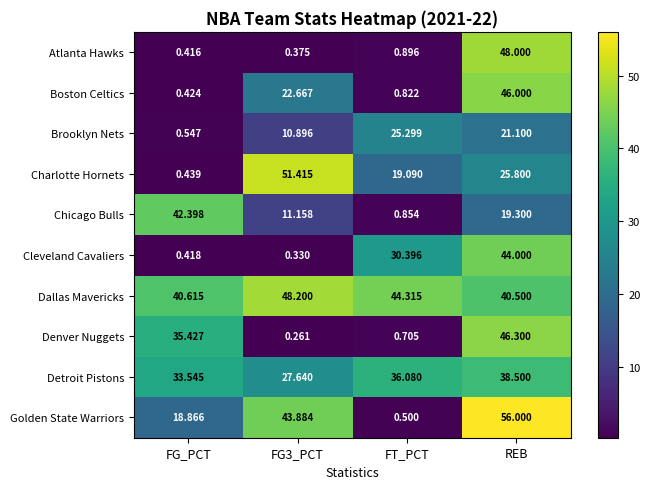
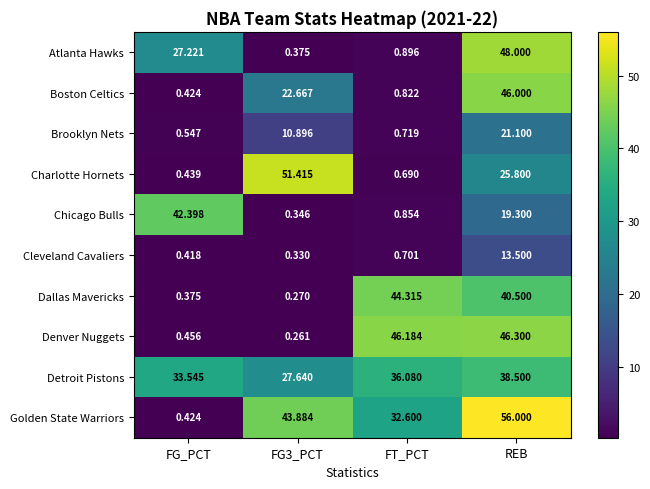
  {
    "Atlanta Hawks": {
-     "FG_PCT": 0.416,
+     "FG_PCT": 27.221,
      "FG3_PCT": 0.375,
      "FT_PCT": 0.896,
      "REB": 48.000
    },
    "Boston Celtics": {
      "FG_PCT": 0.424,
      "FG3_PCT": 22.667,
      "FT_PCT": 0.822,
      "REB": 46.000
    },
    "Brooklyn Nets": {
      "FG_PCT": 0.547,
      "FG3_PCT": 10.896,
-     "FT_PCT": 25.299,
+     "FT_PCT": 0.719,
      "REB": 21.100
    },
    "Charlotte Hornets": {
      "FG_PCT": 0.439,
      "FG3_PCT": 51.415,
-     "FT_PCT": 19.090,
+     "FT_PCT": 0.690,
      "REB": 25.800
    },
    "Chicago Bulls": {
      "FG_PCT": 42.398,
-     "FG3_PCT": 11.158,
+     "FG3_PCT": 0.346,
      "FT_PCT": 0.854,
      "REB": 19.300
    },
    "Cleveland Cavaliers": {
      "FG_PCT": 0.418,
      "FG3_PCT": 0.330,
-     "FT_PCT": 30.396,
-     "REB": 44.000
+     "FT_PCT": 0.701,
+     "REB": 13.500
    },
    "Dallas Mavericks": {
-     "FG_PCT": 40.615,
-     "FG3_PCT": 48.200,
+     "FG_PCT": 0.375,
+     "FG3_PCT": 0.270,
      "FT_PCT": 44.315,
      "REB": 40.500
    },
    "Denver Nuggets": {
-     "FG_PCT": 35.427,
+     "FG_PCT": 0.456,
      "FG3_PCT": 0.261,
-     "FT_PCT": 0.705,
+     "FT_PCT": 46.184,
      "REB": 46.300
    },
    "Detroit Pistons": {
      "FG_PCT": 33.545,
      "FG3_PCT": 27.640,
      "FT_PCT": 36.080,
      "REB": 38.500
    },
    "Golden State Warriors": {
-     "FG_PCT": 18.866,
+     "FG_PCT": 0.424,
      "FG3_PCT": 43.884,
-     "FT_PCT": 0.500,
+     "FT_PCT": 32.600,
      "REB": 56.000
    }
  }
